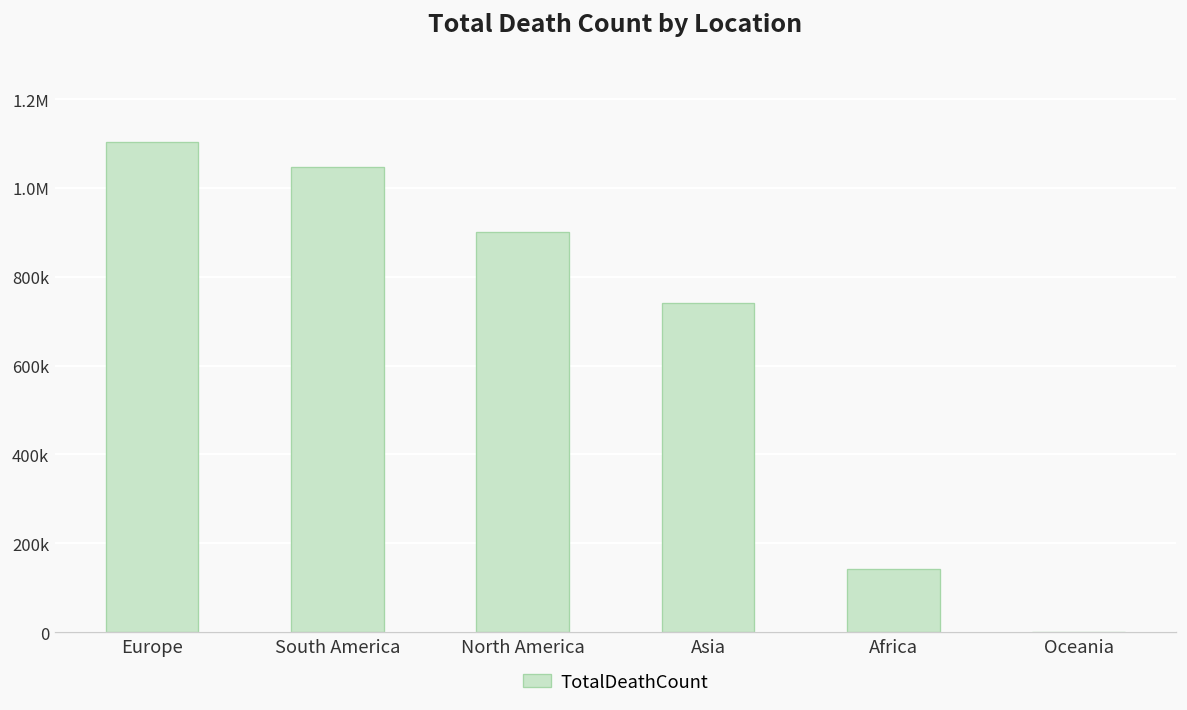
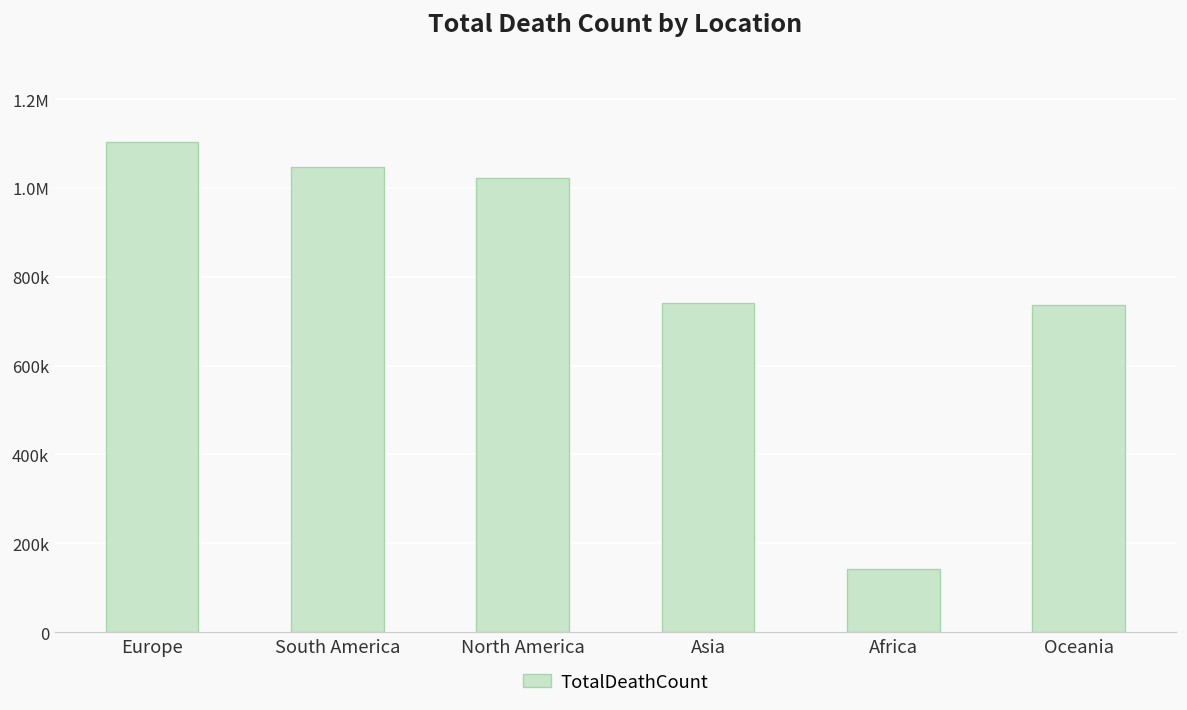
  {
    "Europe": 1100000,
    "South America": 1050000,
-   "North America": 900000,
+   "North America": 1020000,
    "Asia": 740000,
    "Africa": 140000,
-   "Oceania": 0
+   "Oceania": 740000
  }
